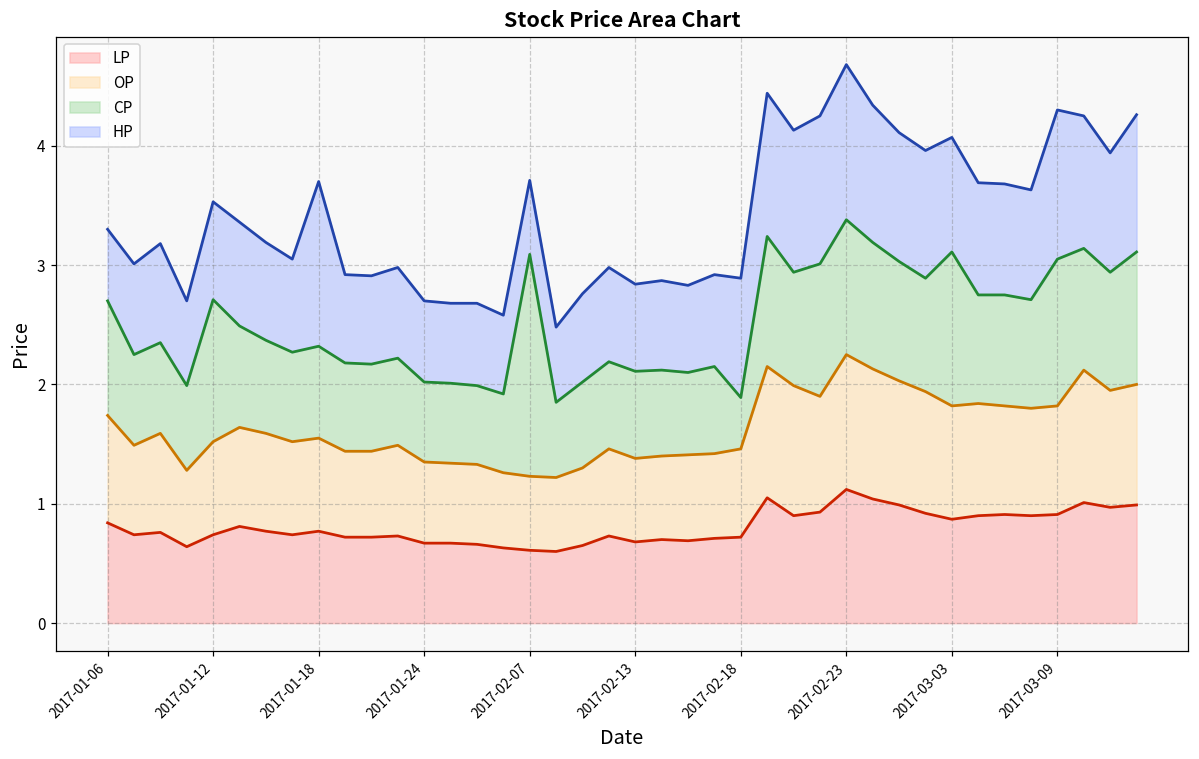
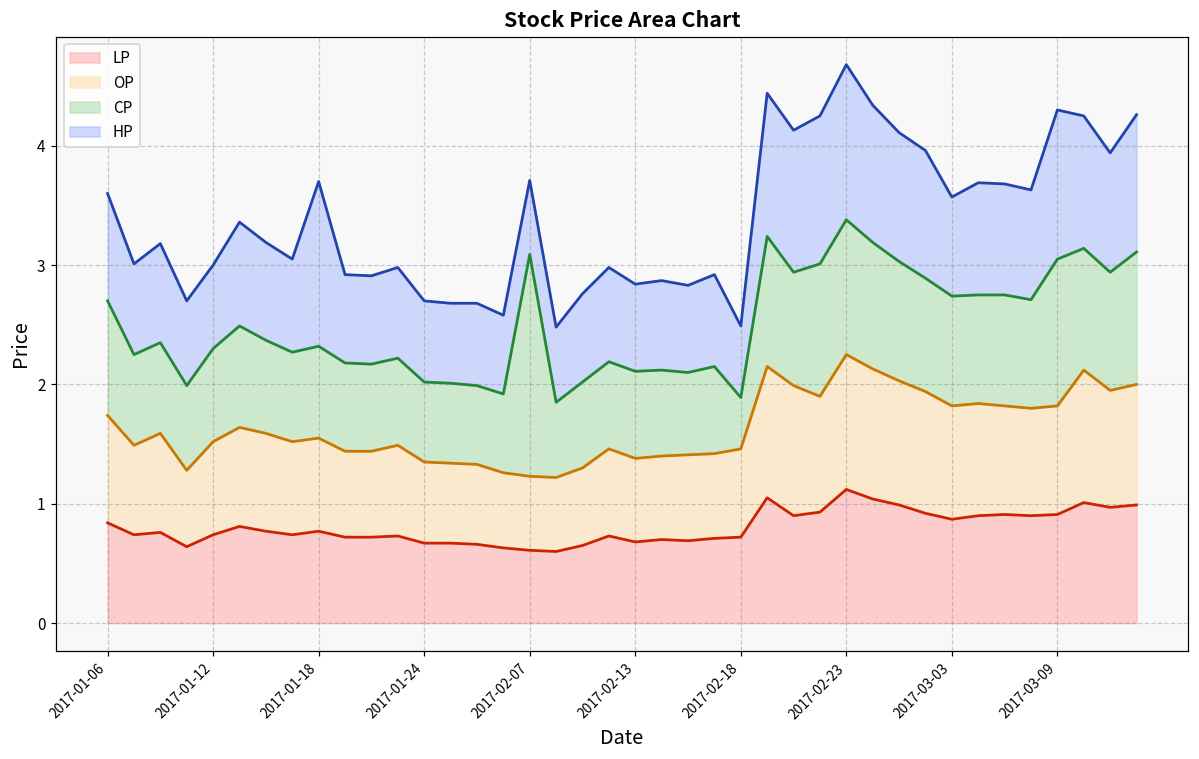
  {
    "CP": {
      "2017-01-06": 0.96,
-     "2017-01-12": 1.19,
+     "2017-01-12": 0.78,
      "2017-01-18": 0.77,
      "2017-01-24": 0.67,
      "2017-02-07": 1.86,
      "2017-02-13": 0.73,
      "2017-02-18": 0.43,
      "2017-02-23": 1.13,
-     "2017-03-03": 1.29,
+     "2017-03-03": 0.92,
      "2017-03-09": 1.23
    },
    "HP": {
-     "2017-01-06": 0.6,
-     "2017-01-12": 0.82,
+     "2017-01-06": 0.9,
+     "2017-01-12": 0.70,
      "2017-01-18": 1.38,
      "2017-01-24": 0.68,
      "2017-02-07": 0.62,
      "2017-02-13": 0.73,
-     "2017-02-18": 1.0,
+     "2017-02-18": 0.6,
      "2017-02-23": 1.30,
-     "2017-03-03": 0.96,
+     "2017-03-03": 0.83,
      "2017-03-09": 1.25
    }
  }
